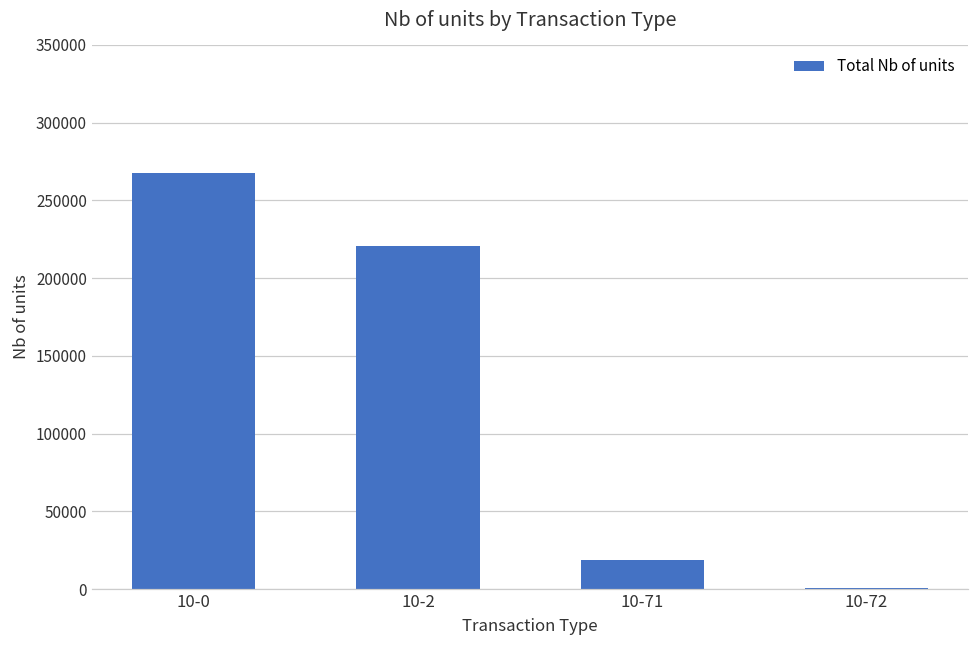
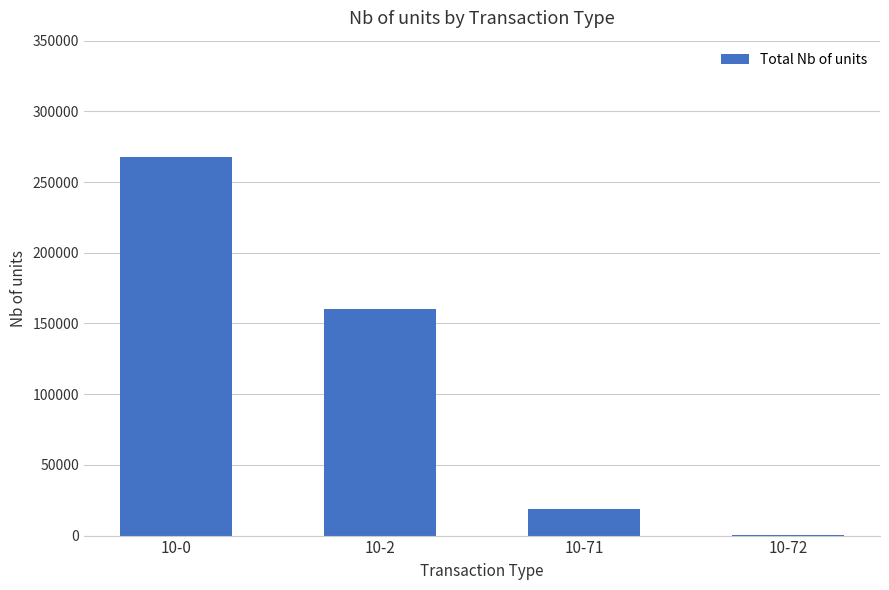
  {
    "10-0": 268000,
-   "10-2": 221000,
+   "10-2": 160000,
    "10-71": 19000
  }
